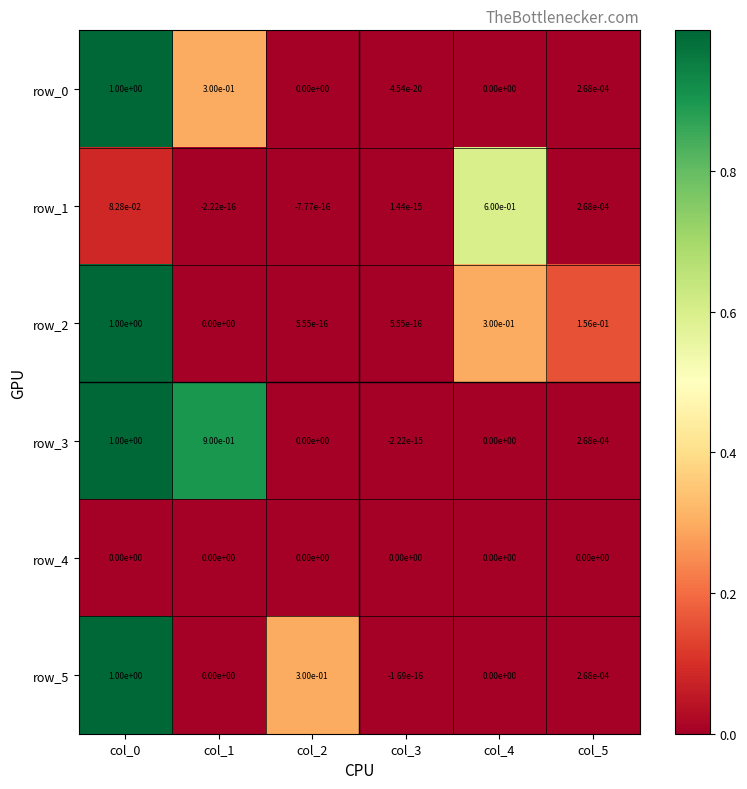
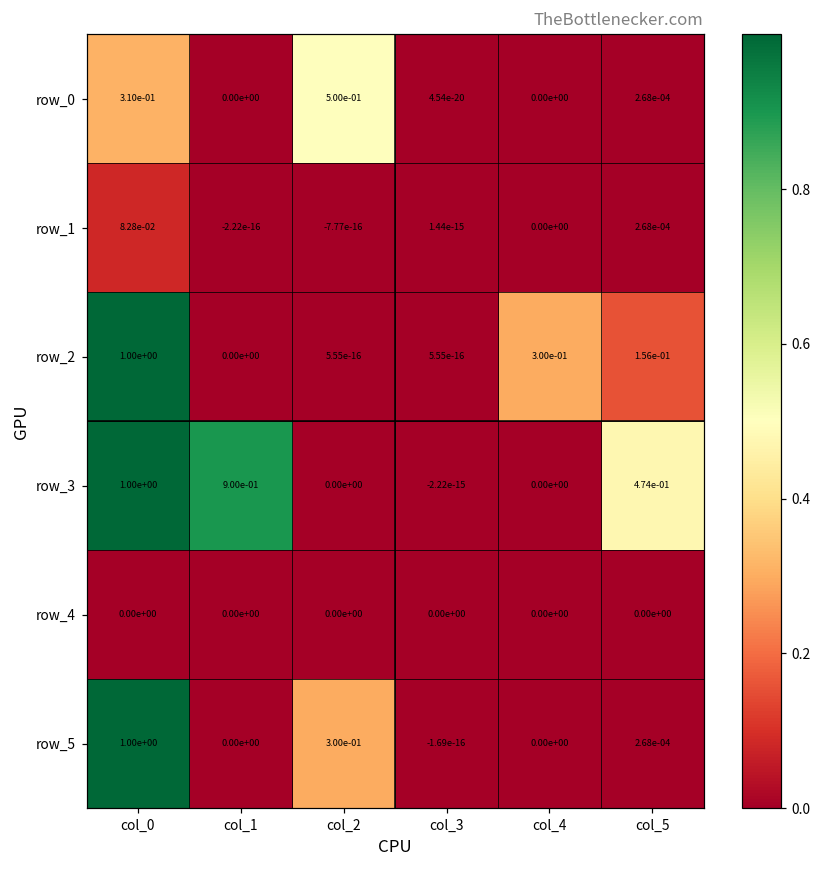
  {
    "row_0": {
-     "col_0": "1.00e+00",
-     "col_1": "3.00e-01",
-     "col_2": "0.00e+00",
+     "col_0": "3.10e-01",
+     "col_1": "0.00e+00",
+     "col_2": "5.00e-01",
      "col_3": "4.54e-20",
      "col_4": "0.00e+00",
      "col_5": "2.68e-04"
    },
    "row_1": {
      "col_0": "8.28e-02",
      "col_1": "-2.22e-16",
      "col_2": "-7.77e-16",
      "col_3": "1.44e-15",
-     "col_4": "6.00e-01",
+     "col_4": "0.00e+00",
      "col_5": "2.68e-04"
    },
    "row_2": {
      "col_0": "1.00e+00",
      "col_1": "0.00e+00",
      "col_2": "5.55e-16",
      "col_3": "5.55e-16",
      "col_4": "3.00e-01",
      "col_5": "1.56e-01"
    },
    "row_3": {
      "col_0": "1.00e+00",
      "col_1": "9.00e-01",
      "col_2": "0.00e+00",
      "col_3": "-2.22e-15",
      "col_4": "0.00e+00",
-     "col_5": "2.68e-04"
+     "col_5": "4.74e-01"
    },
    "row_4": {
      "col_0": "0.00e+00",
      "col_1": "0.00e+00",
      "col_2": "0.00e+00",
      "col_3": "0.00e+00",
      "col_4": "0.00e+00",
      "col_5": "0.00e+00"
    },
    "row_5": {
      "col_0": "1.00e+00",
      "col_1": "0.00e+00",
      "col_2": "3.00e-01",
      "col_3": "-1.69e-16",
      "col_4": "0.00e+00",
      "col_5": "2.68e-04"
    }
  }
